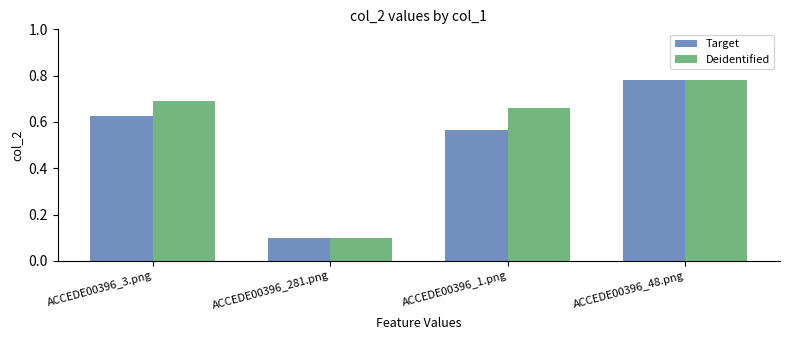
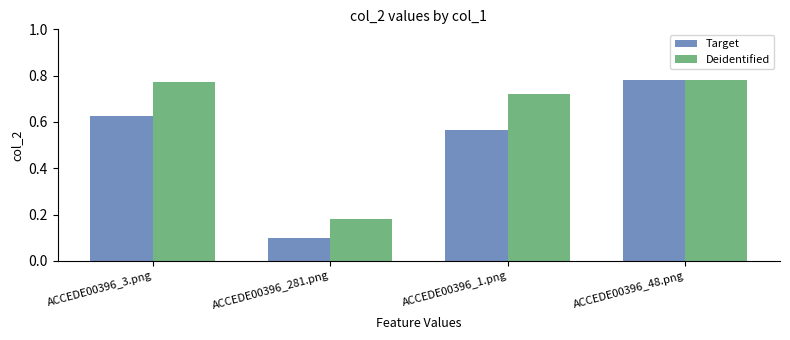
  {
    "Target": {
      "ACCEDE00396_3.png": 0.62,
      "ACCEDE00396_281.png": 0.10,
      "ACCEDE00396_1.png": 0.57,
      "ACCEDE00396_48.png": 0.78
    },
    "Deidentified": {
-     "ACCEDE00396_3.png": 0.69,
-     "ACCEDE00396_281.png": 0.10,
-     "ACCEDE00396_1.png": 0.66,
+     "ACCEDE00396_3.png": 0.77,
+     "ACCEDE00396_281.png": 0.18,
+     "ACCEDE00396_1.png": 0.72,
      "ACCEDE00396_48.png": 0.78
    }
  }
